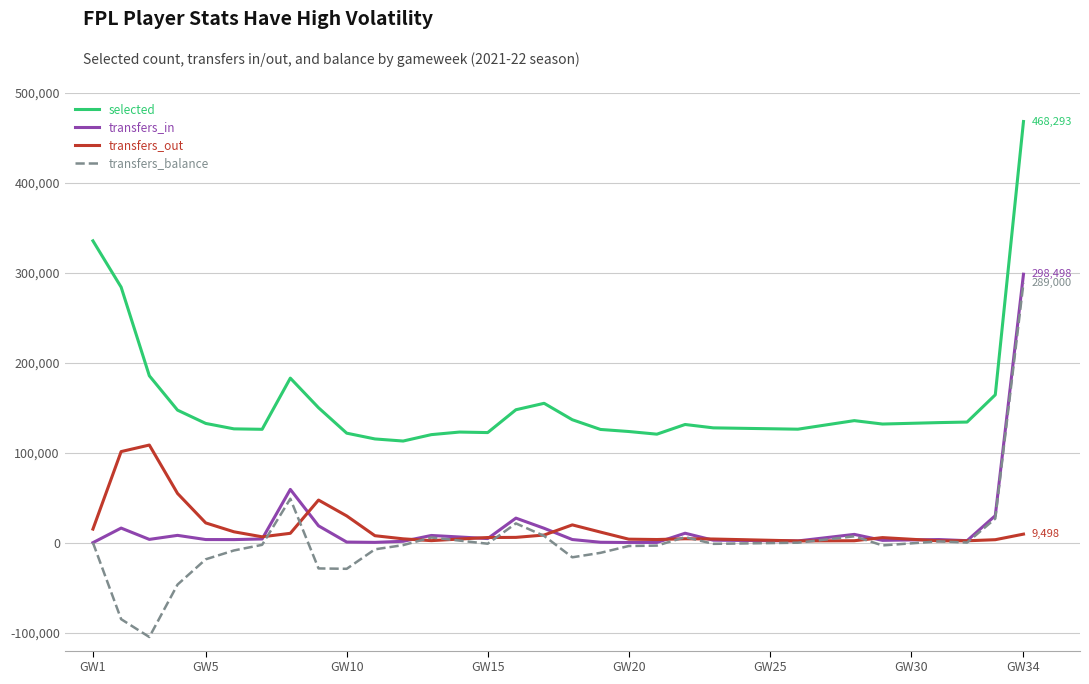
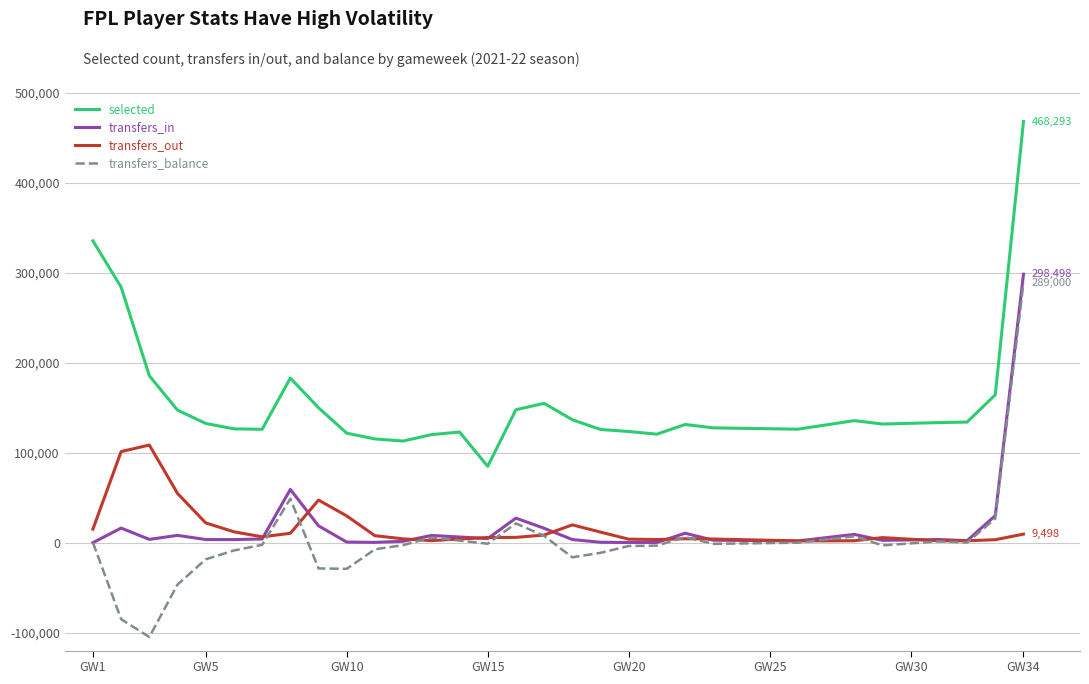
  {
    "selected": {
      "GW1": "340,000",
      "GW5": "130,000",
      "GW10": "120,000",
-     "GW15": "120,000",
+     "GW15": "80,000",
      "GW20": "120,000"
    },
    "transfers_in": {
      "GW34": "298,498"
    },
    "transfers_out": {
      "GW34": "9,498"
    },
    "transfers_balance": {
      "GW34": "289,000"
    }
  }
